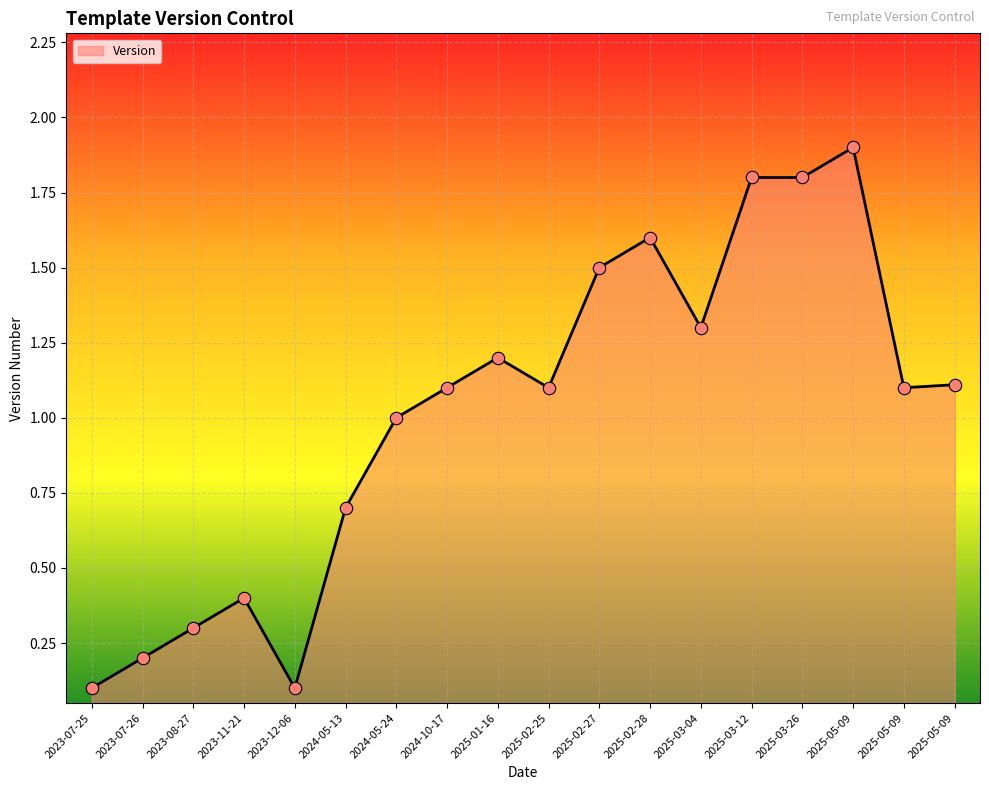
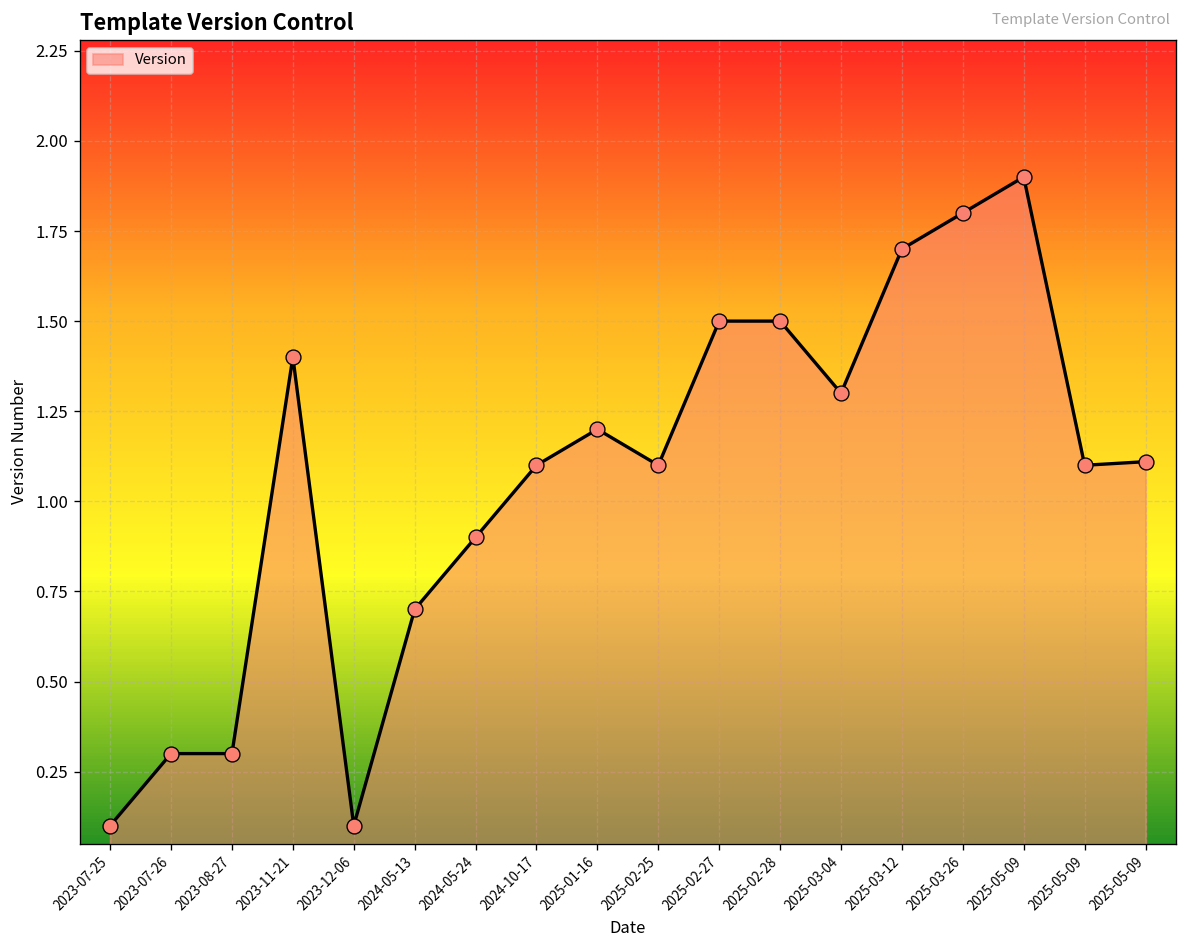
  {
    "2023-07-25": 0.1,
-   "2023-07-26": 0.2,
+   "2023-07-26": 0.3,
    "2023-08-27": 0.3,
-   "2023-11-21": 0.4,
+   "2023-11-21": 1.4,
    "2023-12-06": 0.1,
    "2024-05-13": 0.7,
-   "2024-05-24": 1.0,
+   "2024-05-24": 0.9,
    "2024-10-17": 1.1,
    "2025-01-16": 1.2,
    "2025-02-25": 1.1,
    "2025-02-27": 1.5,
-   "2025-02-28": 1.6,
+   "2025-02-28": 1.5,
    "2025-03-04": 1.3,
-   "2025-03-12": 1.8,
+   "2025-03-12": 1.7,
    "2025-03-26": 1.8
  }
